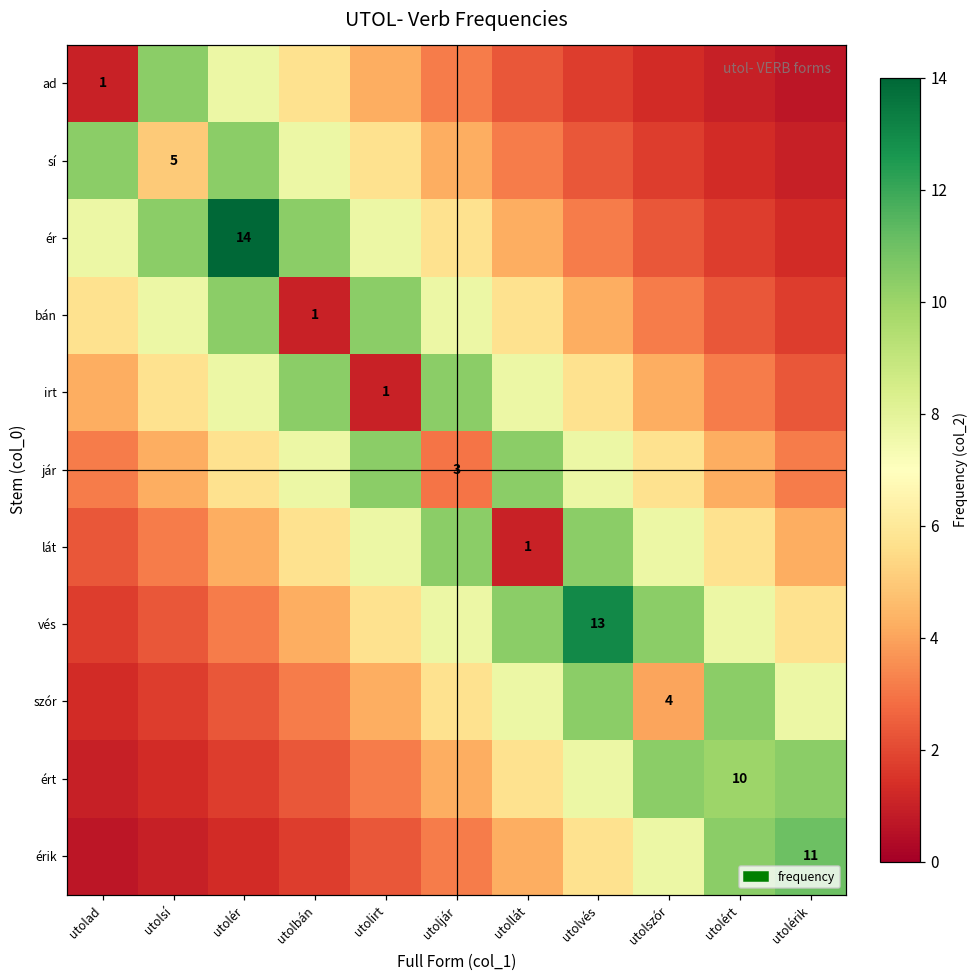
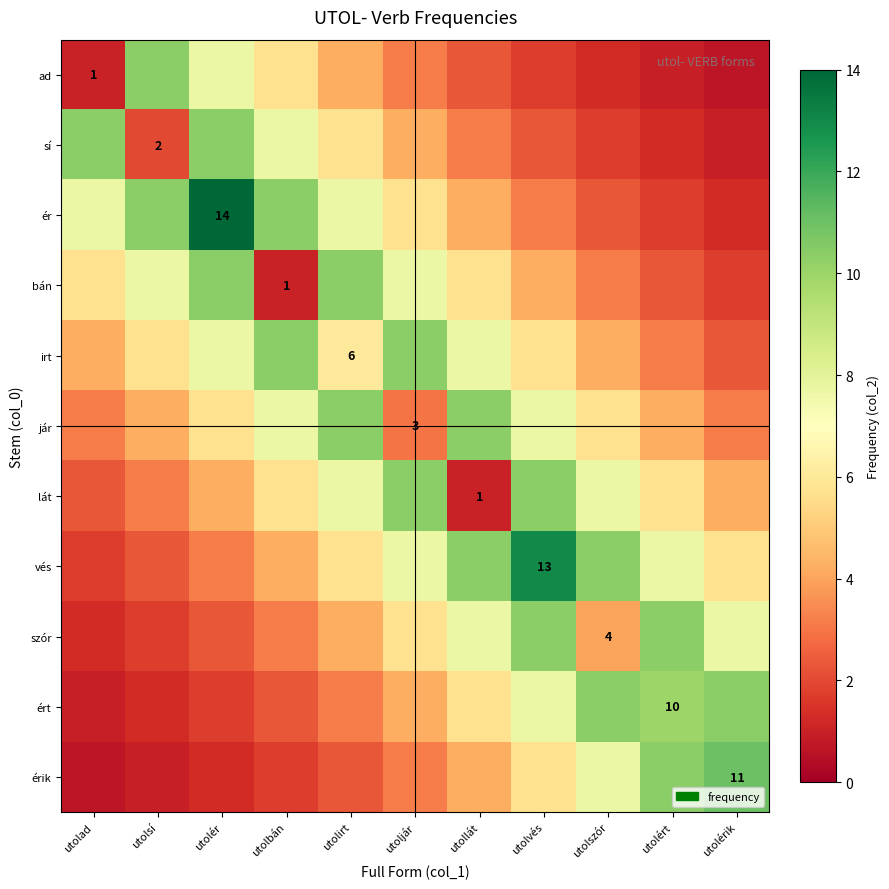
  {
    "ad": {
      "utolad": 1
    },
    "sí": {
-     "utolsí": 5
+     "utolsí": 2
    },
    "ér": {
      "utolér": 14
    },
    "bán": {
      "utolbán": 1
    },
    "irt": {
-     "utolirt": 1
+     "utolirt": 6
    },
    "jár": {
      "utoljár": 3
    },
    "lát": {
      "utollát": 1
    },
    "vés": {
      "utolvés": 13
    },
    "szór": {
      "utolszór": 4
    },
    "ért": {
      "utolért": 10
    },
    "érik": {
      "utolérik": 11
    }
  }
